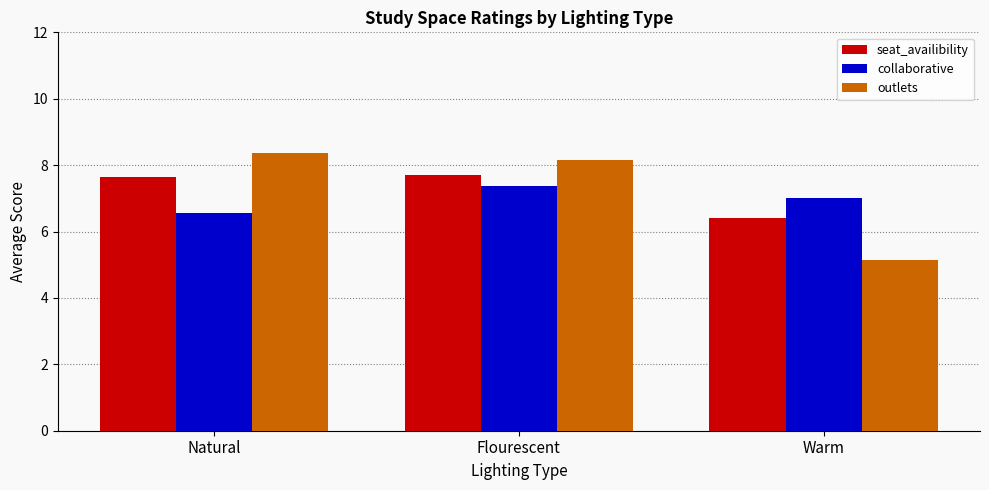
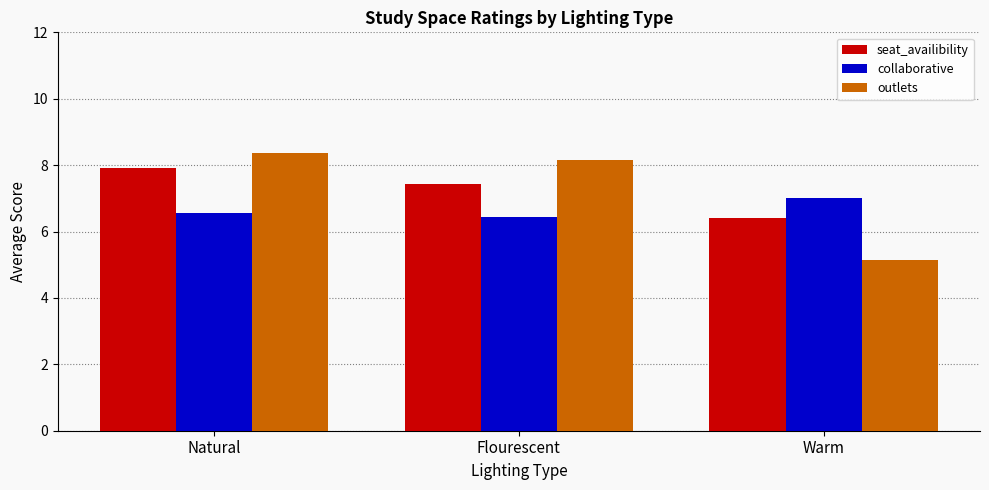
  {
    "seat_availibility": {
-     "Natural": 7.6,
-     "Flourescent": 7.7,
+     "Natural": 7.9,
+     "Flourescent": 7.4,
      "Warm": 6.4
    },
    "collaborative": {
      "Natural": 6.6,
-     "Flourescent": 7.4,
+     "Flourescent": 6.4,
      "Warm": 7.0
    },
    "outlets": {
      "Natural": 8.4,
      "Flourescent": 8.1,
      "Warm": 5.2
    }
  }
